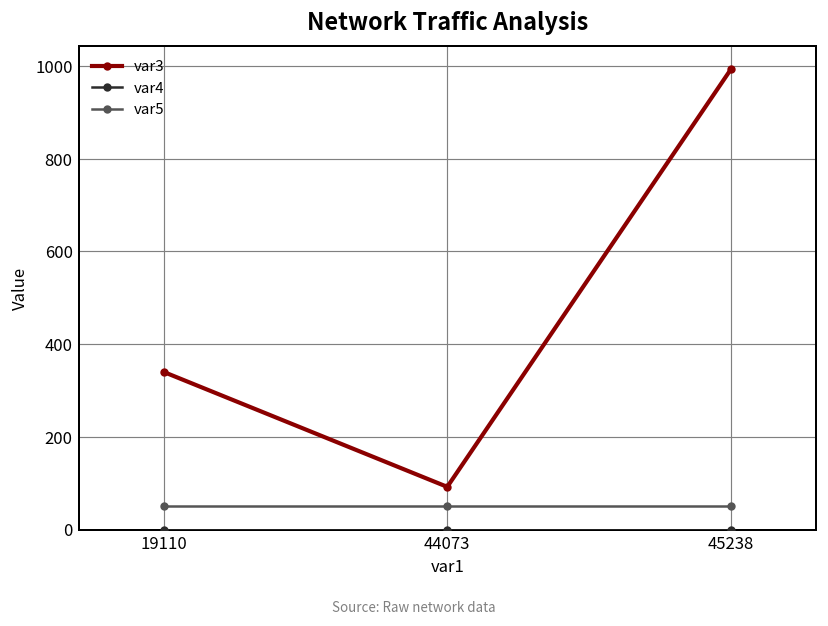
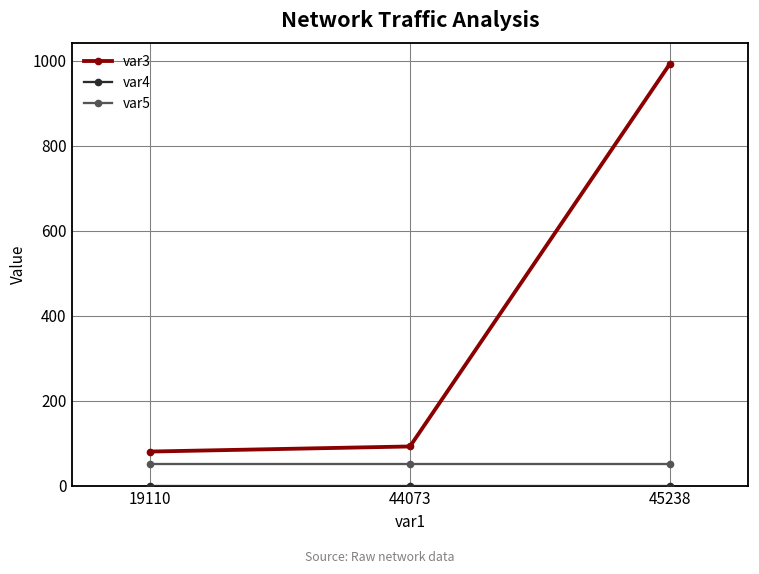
  {
    "var3": {
-     "19110": 340,
+     "19110": 80,
      "44073": 90,
      "45238": 990
    },
    "var4": {
      "19110": 0,
      "44073": 0,
      "45238": 0
    },
    "var5": {
      "19110": 50,
      "44073": 50,
      "45238": 50
    }
  }
